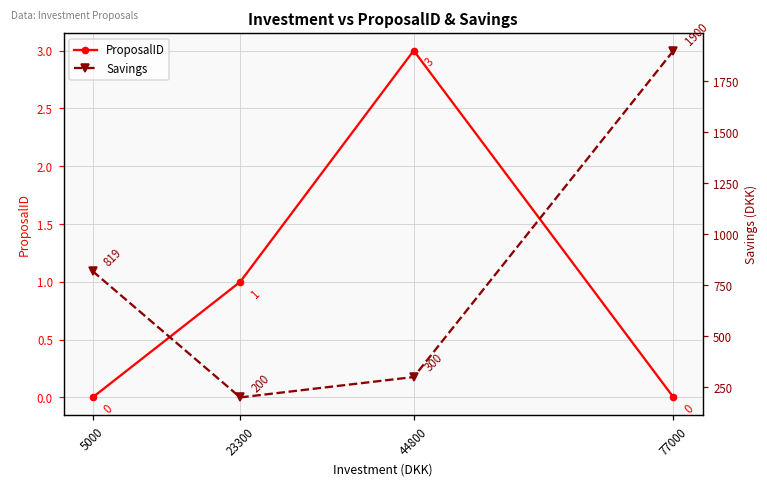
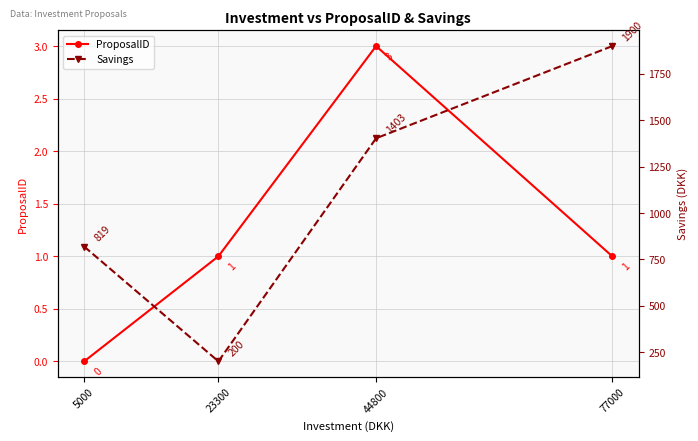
  {
    "ProposalID": {
      "5000": 0,
      "23300": 1,
      "44800": 3,
-     "77000": 0
+     "77000": 1
    },
    "Savings": {
      "5000": 819,
      "23300": 200,
-     "44800": 300,
+     "44800": 1403,
      "77000": 1900
    }
  }
